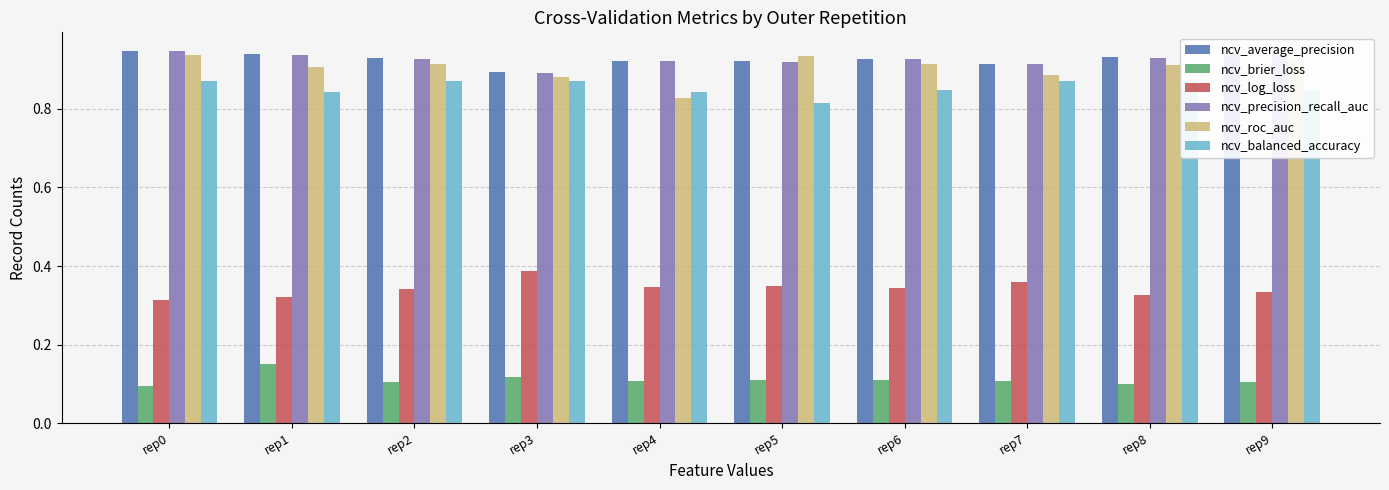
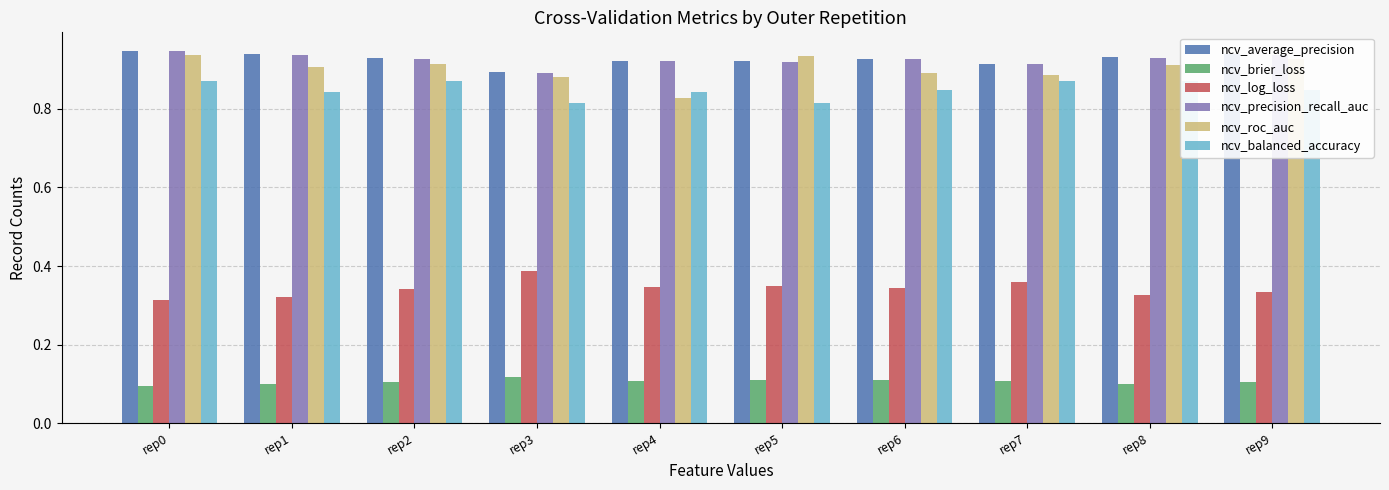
  {
    "ncv_brier_loss": {
      "rep0": 0.10,
-     "rep1": 0.15,
+     "rep1": 0.10,
      "rep2": 0.10,
      "rep3": 0.12,
      "rep4": 0.11,
      "rep5": 0.11,
      "rep6": 0.11,
      "rep7": 0.11,
      "rep8": 0.10,
      "rep9": 0.11
    },
    "ncv_log_loss": {
      "rep0": 0.31,
      "rep1": 0.32,
      "rep2": 0.34,
      "rep3": 0.39,
      "rep4": 0.35,
      "rep5": 0.35,
      "rep6": 0.34,
      "rep7": 0.36,
      "rep8": 0.33,
      "rep9": 0.33
    },
    "ncv_roc_auc": {
      "rep0": 0.94,
      "rep1": 0.91,
      "rep2": 0.91,
      "rep3": 0.88,
      "rep4": 0.83,
      "rep5": 0.94,
-     "rep6": 0.91,
+     "rep6": 0.89,
      "rep7": 0.89,
      "rep8": 0.91
    },
    "ncv_balanced_accuracy": {
      "rep0": 0.87,
      "rep1": 0.84,
      "rep2": 0.87,
-     "rep3": 0.87,
+     "rep3": 0.82,
      "rep4": 0.84,
      "rep5": 0.82,
      "rep6": 0.85,
      "rep7": 0.87
    }
  }
